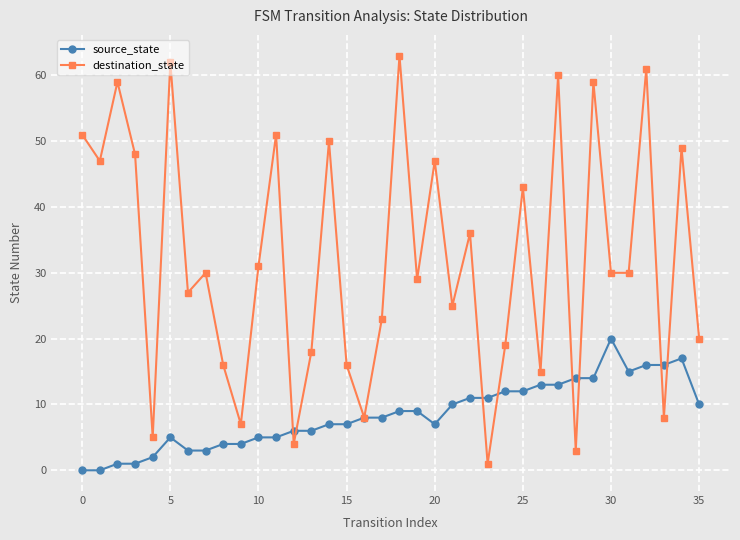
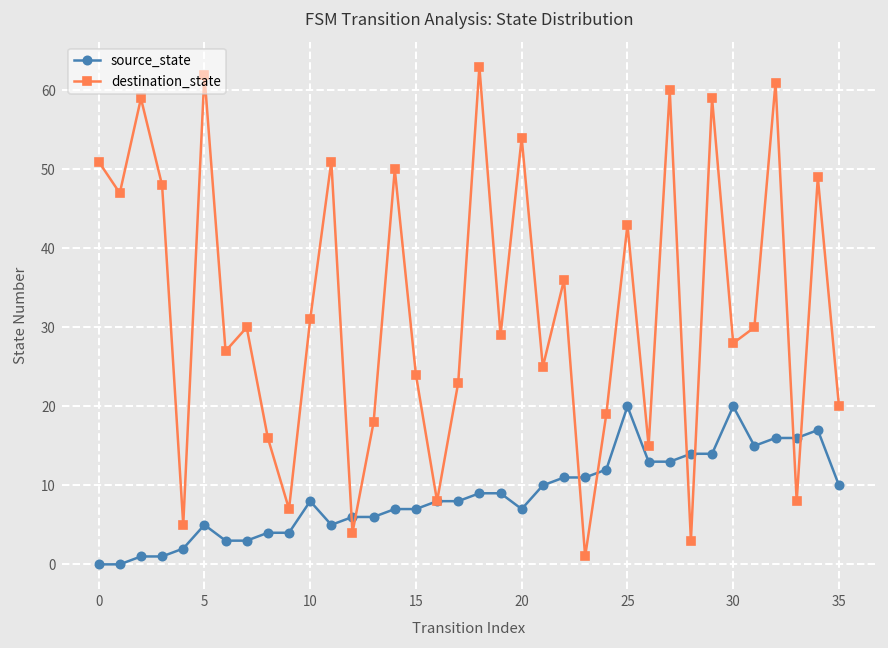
  {
    "source_state": {
      "0": 0,
      "5": 5,
-     "10": 5,
+     "10": 8,
      "15": 7,
      "20": 7,
-     "25": 12,
+     "25": 20,
      "30": 20,
      "35": 10
    },
    "destination_state": {
      "0": 51,
      "10": 31,
-     "15": 16,
-     "20": 47,
+     "15": 24,
+     "20": 54,
      "25": 43,
-     "30": 30,
+     "30": 28,
      "35": 20
    }
  }
